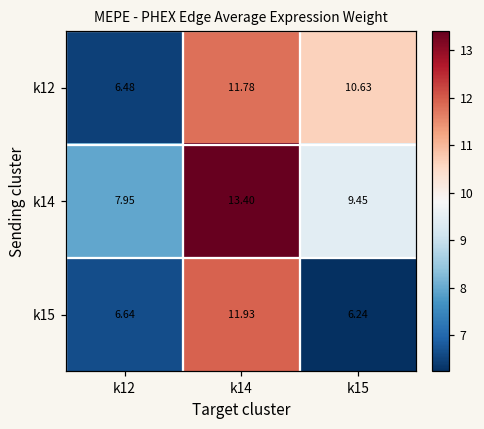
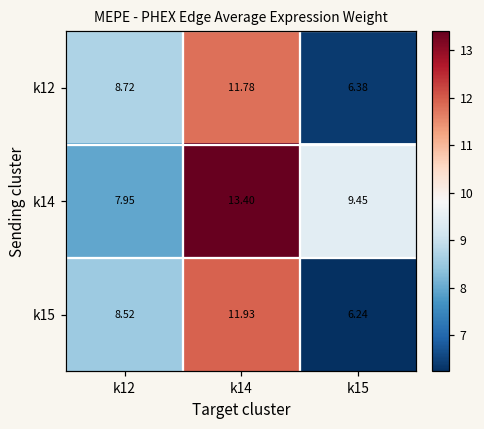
  {
    "k12": {
-     "k12": 6.48,
+     "k12": 8.72,
      "k14": 11.78,
-     "k15": 10.63
+     "k15": 6.38
    },
    "k14": {
      "k12": 7.95,
      "k14": 13.40,
      "k15": 9.45
    },
    "k15": {
-     "k12": 6.64,
+     "k12": 8.52,
      "k14": 11.93,
      "k15": 6.24
    }
  }
